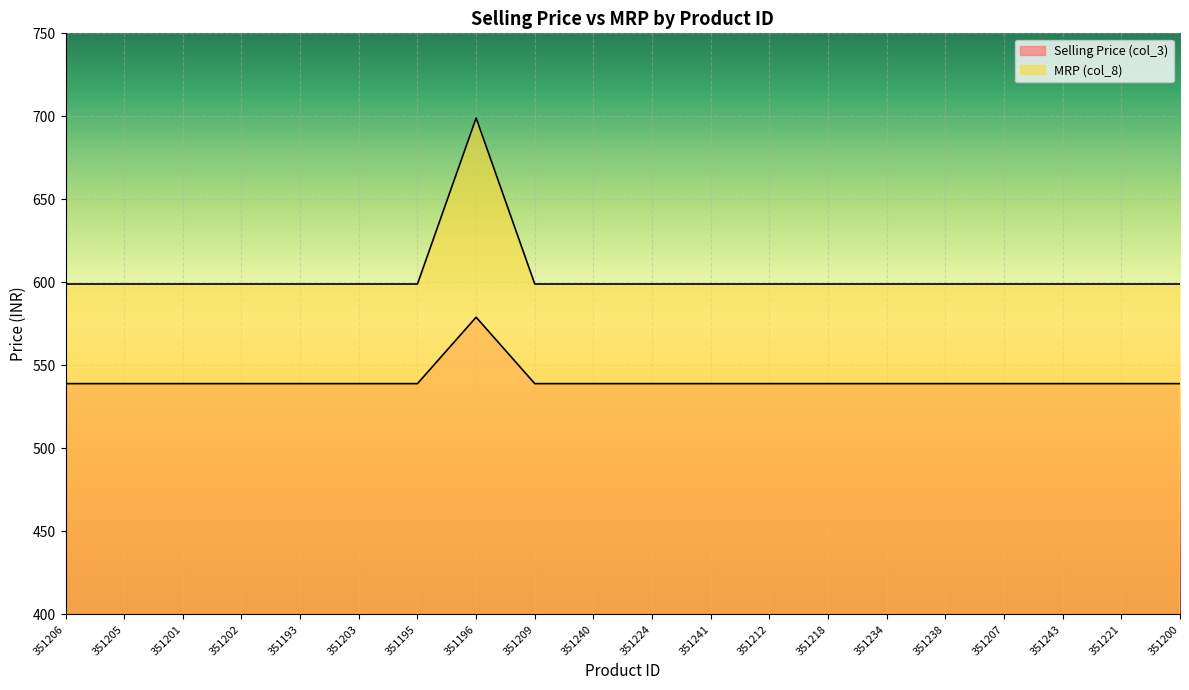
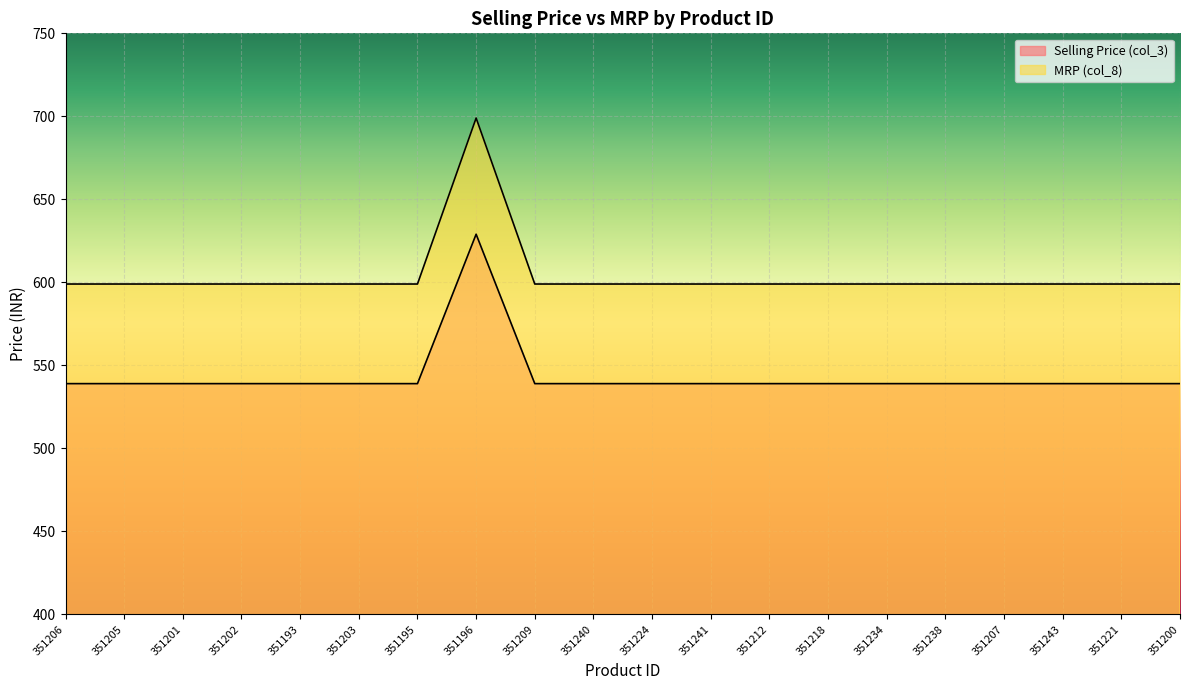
  {
    "Selling Price (col_3)": {
      "351206": 539,
      "351205": 539,
      "351201": 539,
      "351202": 539,
      "351193": 539,
      "351203": 539,
      "351195": 539,
-     "351196": 579,
+     "351196": 629,
      "351209": 539,
      "351240": 539,
      "351224": 539,
      "351241": 539,
      "351212": 539,
      "351218": 539,
      "351234": 539,
      "351238": 539,
      "351207": 539,
      "351243": 539,
      "351221": 539,
      "351200": 539
    },
    "MRP (col_8)": {
      "351206": 599,
      "351205": 599,
      "351201": 599,
      "351202": 599,
      "351193": 599,
      "351203": 599,
      "351195": 599,
      "351196": 699,
      "351209": 599,
      "351240": 599,
      "351224": 599,
      "351241": 599,
      "351212": 599,
      "351218": 599,
      "351234": 599,
      "351238": 599,
      "351207": 599,
      "351243": 599,
      "351221": 599,
      "351200": 599
    }
  }
